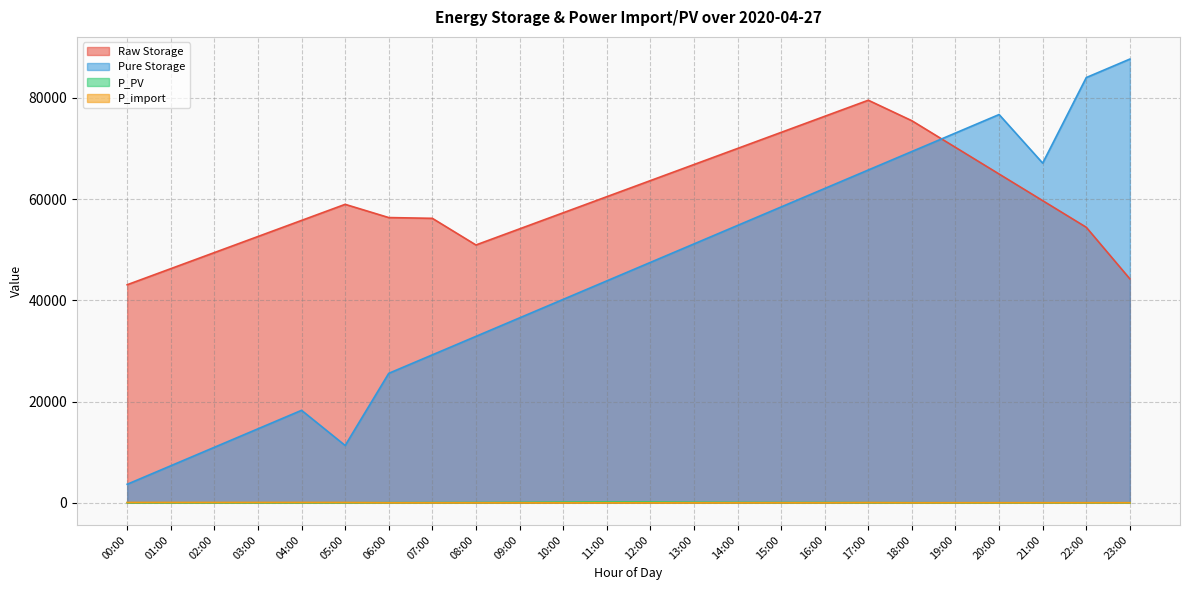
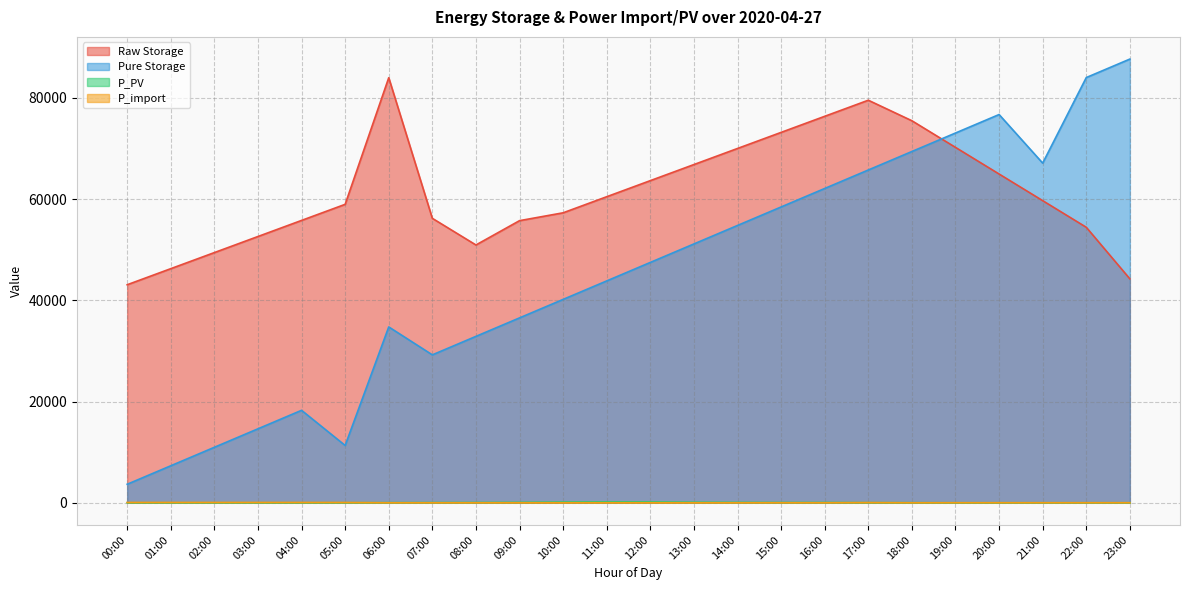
  {
    "Raw Storage": {
      "00:00": 43000,
      "01:00": 46000,
      "02:00": 49000,
      "03:00": 53000,
      "04:00": 56000,
      "05:00": 59000,
-     "06:00": 56000,
+     "06:00": 84000,
      "07:00": 56000,
      "08:00": 51000,
-     "09:00": 54000,
+     "09:00": 56000,
      "10:00": 57000,
      "11:00": 60000,
      "12:00": 64000,
      "13:00": 67000,
      "14:00": 70000,
      "15:00": 73000,
      "16:00": 76000,
      "17:00": 80000,
      "18:00": 75000,
      "19:00": 70000,
      "20:00": 65000,
      "21:00": 60000,
      "22:00": 54000,
      "23:00": 44000
    },
    "Pure Storage": {
      "00:00": 4000,
      "01:00": 7000,
      "02:00": 11000,
      "03:00": 15000,
      "04:00": 18000,
      "05:00": 11000,
-     "06:00": 26000,
+     "06:00": 35000,
      "07:00": 29000,
      "08:00": 33000,
      "09:00": 37000,
      "10:00": 40000,
      "11:00": 44000,
      "12:00": 47000,
      "13:00": 51000,
      "14:00": 55000,
      "15:00": 58000,
      "16:00": 62000,
      "17:00": 66000,
      "18:00": 69000,
      "19:00": 73000,
      "20:00": 77000,
      "21:00": 67000,
      "22:00": 84000,
      "23:00": 88000
    }
  }
